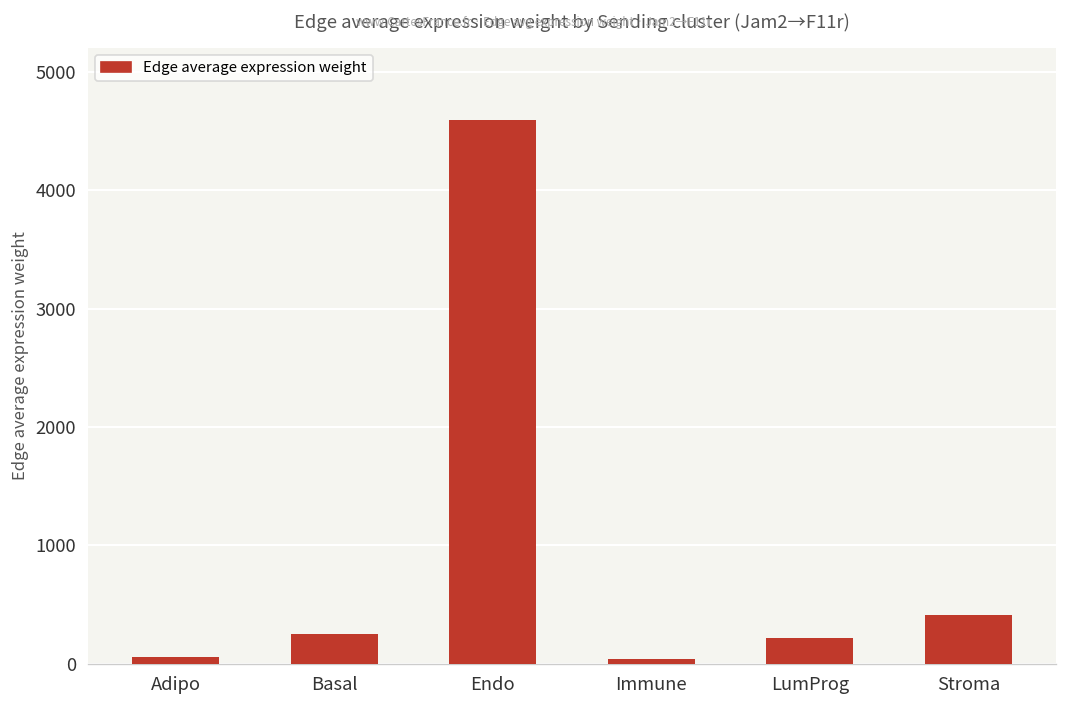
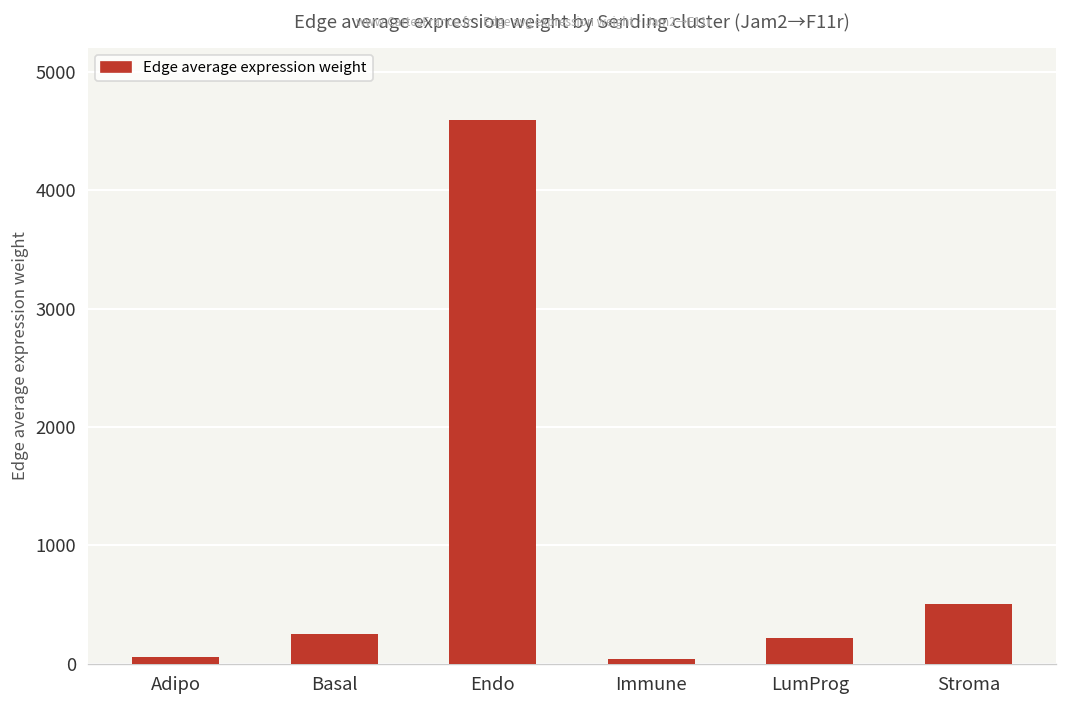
  {
    "Adipo": 100,
    "Basal": 300,
    "Endo": 4600,
    "Immune": 0,
    "LumProg": 200,
-   "Stroma": 400
+   "Stroma": 500
  }
